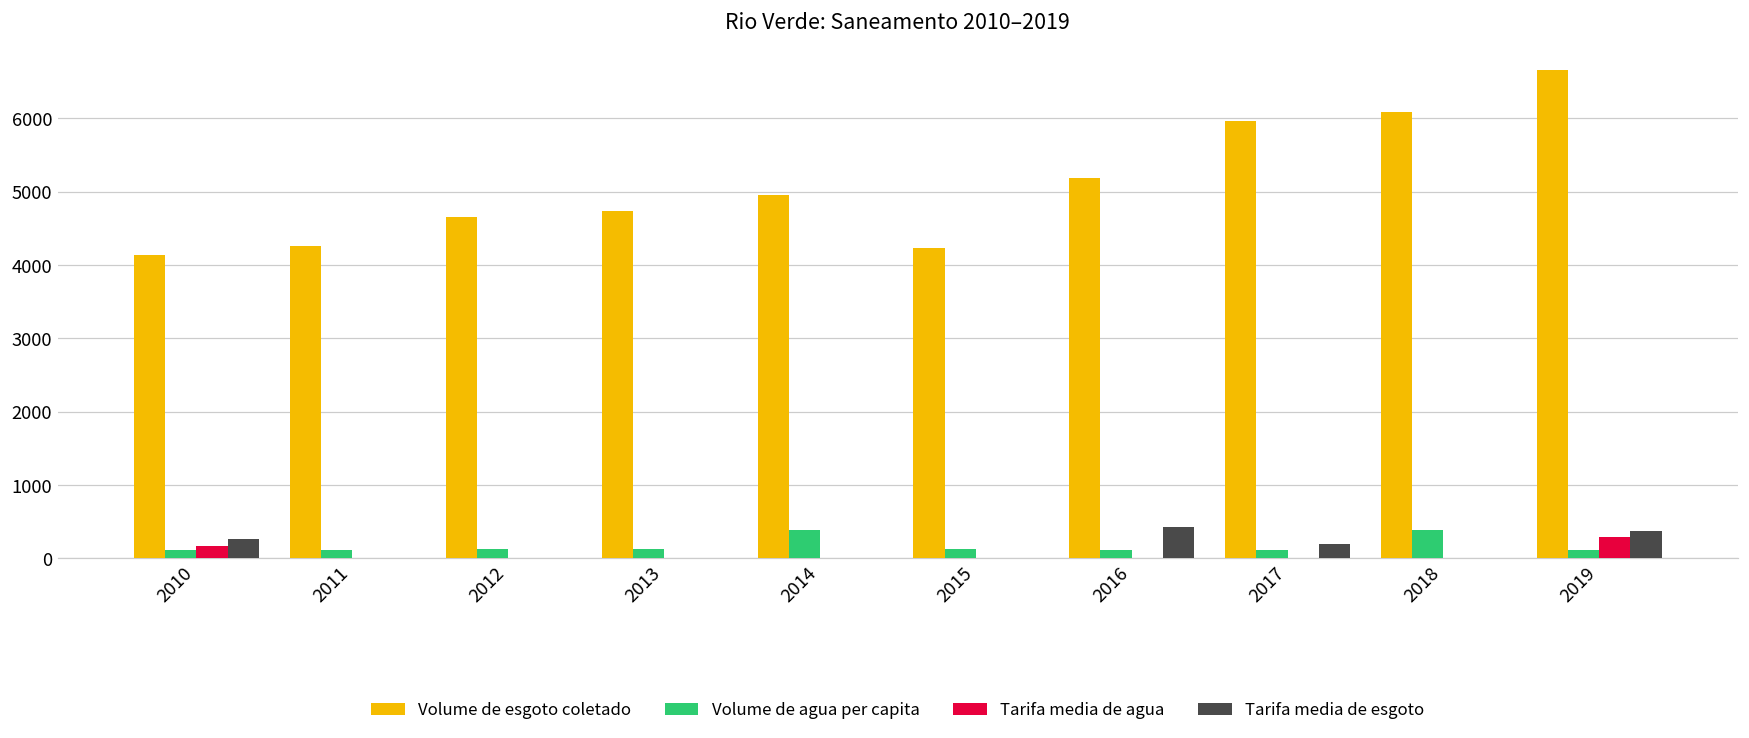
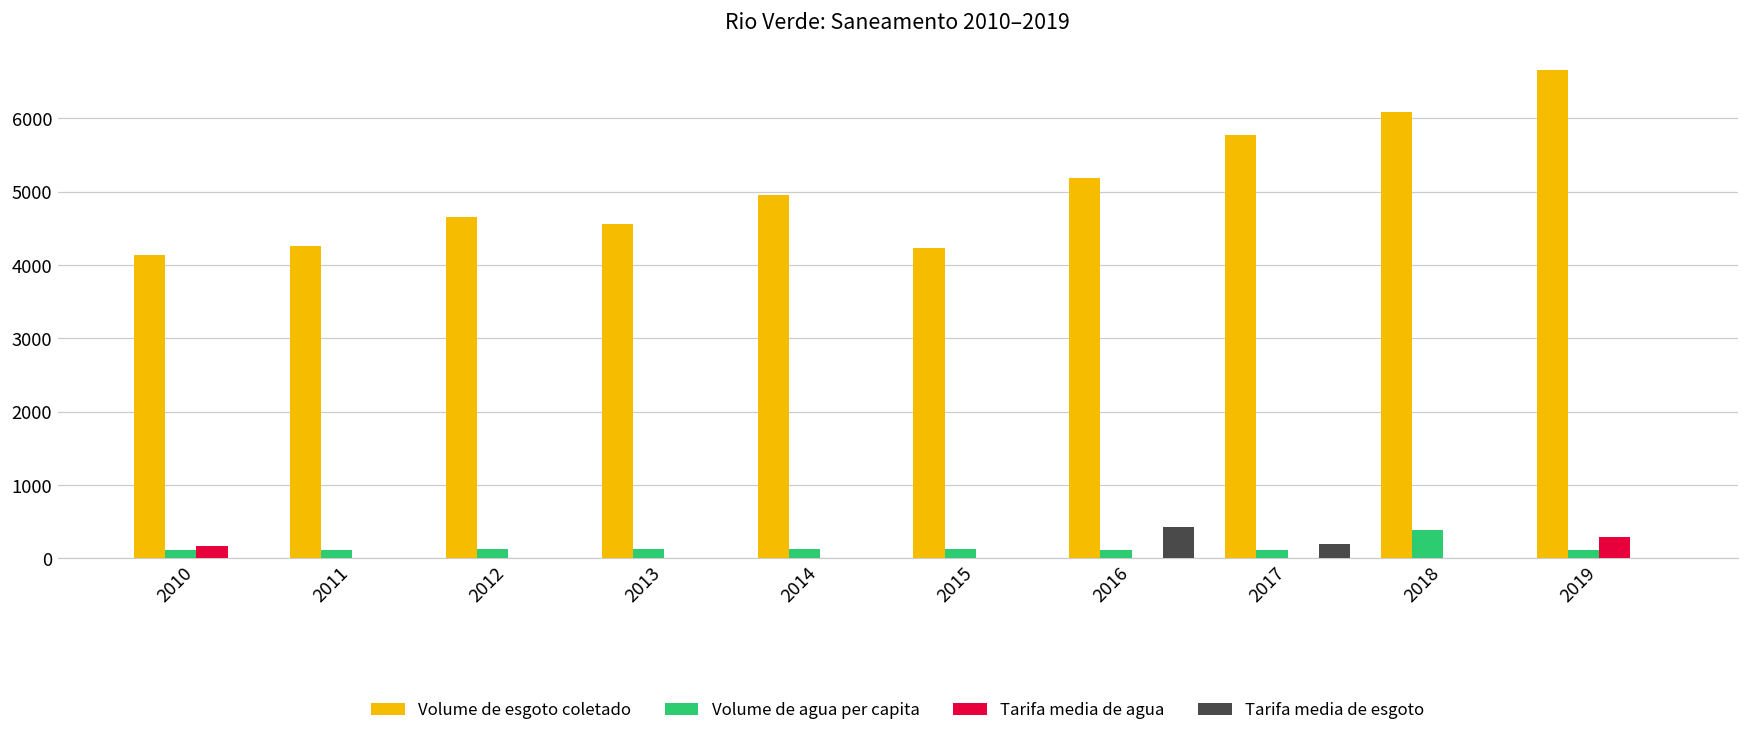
  {
    "Volume de esgoto coletado": {
      "2010": 4100,
      "2011": 4300,
      "2012": 4600,
-     "2013": 4700,
+     "2013": 4600,
      "2014": 5000,
      "2015": 4200,
      "2016": 5200,
-     "2017": 6000,
+     "2017": 5800,
      "2018": 6100,
      "2019": 6600
    },
    "Volume de agua per capita": {
      "2010": 100,
      "2011": 100,
      "2012": 100,
      "2013": 100,
-     "2014": 400,
+     "2014": 100,
      "2015": 100,
      "2016": 100,
      "2017": 100,
      "2018": 400,
      "2019": 100
    },
    "Tarifa media de agua": {
      "2010": 200,
      "2019": 300
    },
    "Tarifa media de esgoto": {
-     "2010": 300,
+     "2010": 0,
      "2016": 400,
      "2017": 200,
-     "2019": 400
+     "2019": 0
    }
  }
